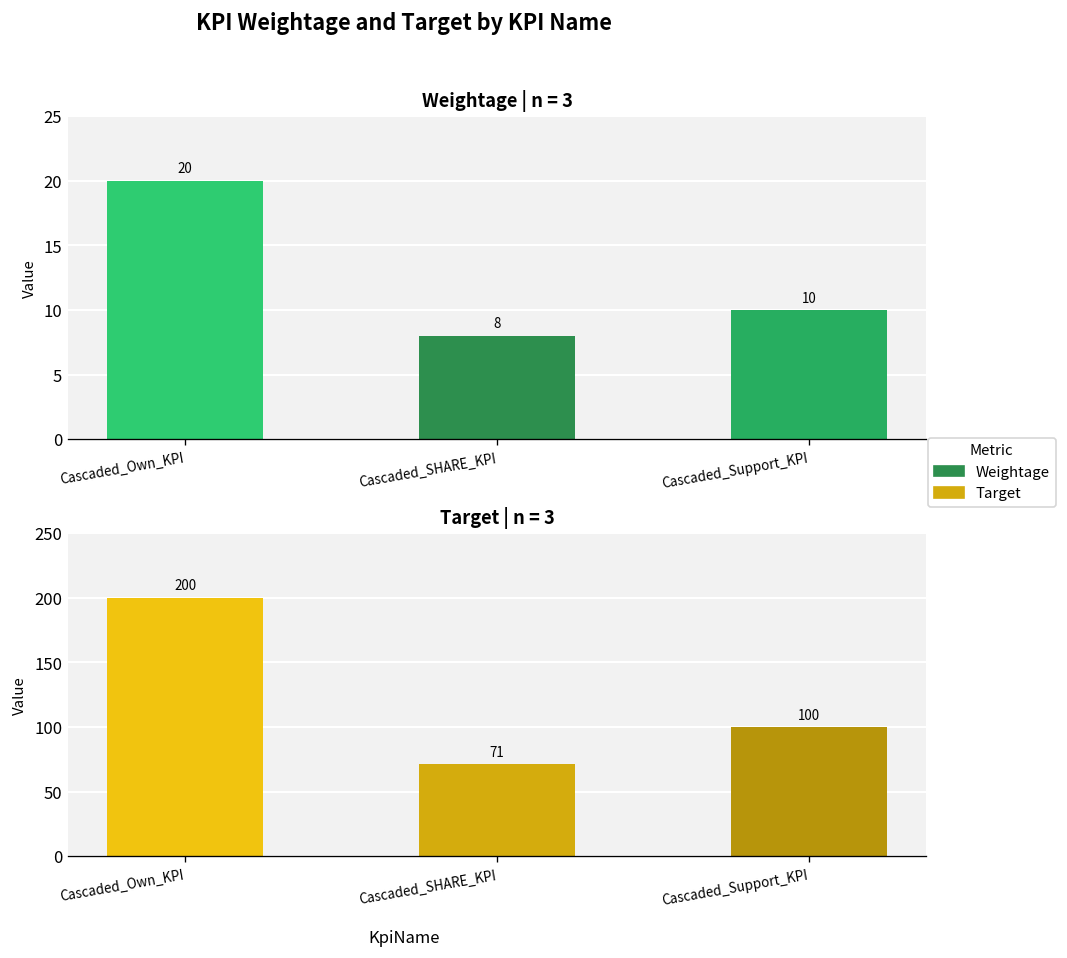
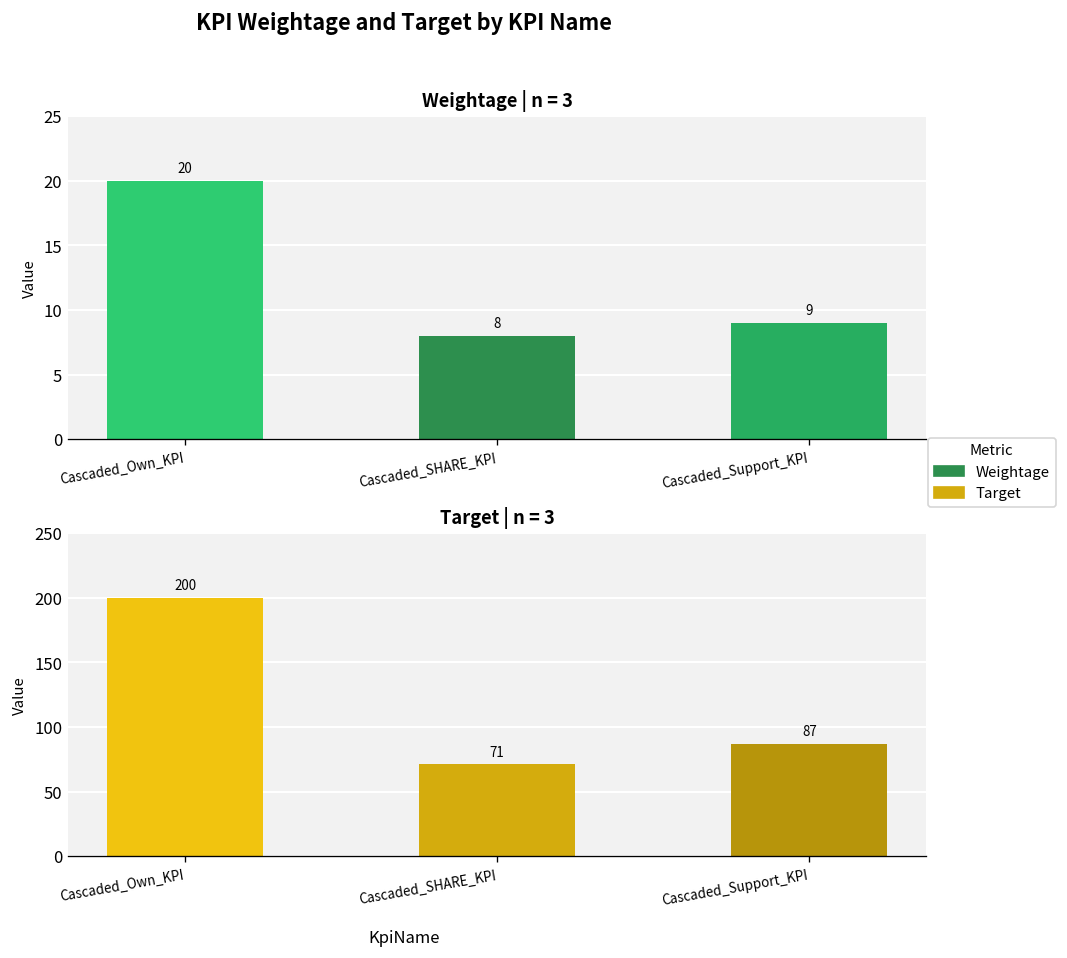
  {
    "Weightage | n = 3": {
      "Cascaded_Own_KPI": 20,
      "Cascaded_SHARE_KPI": 8,
-     "Cascaded_Support_KPI": 10
+     "Cascaded_Support_KPI": 9
    },
    "Target | n = 3": {
      "Cascaded_Own_KPI": 200,
      "Cascaded_SHARE_KPI": 71,
-     "Cascaded_Support_KPI": 100
+     "Cascaded_Support_KPI": 87
    }
  }
